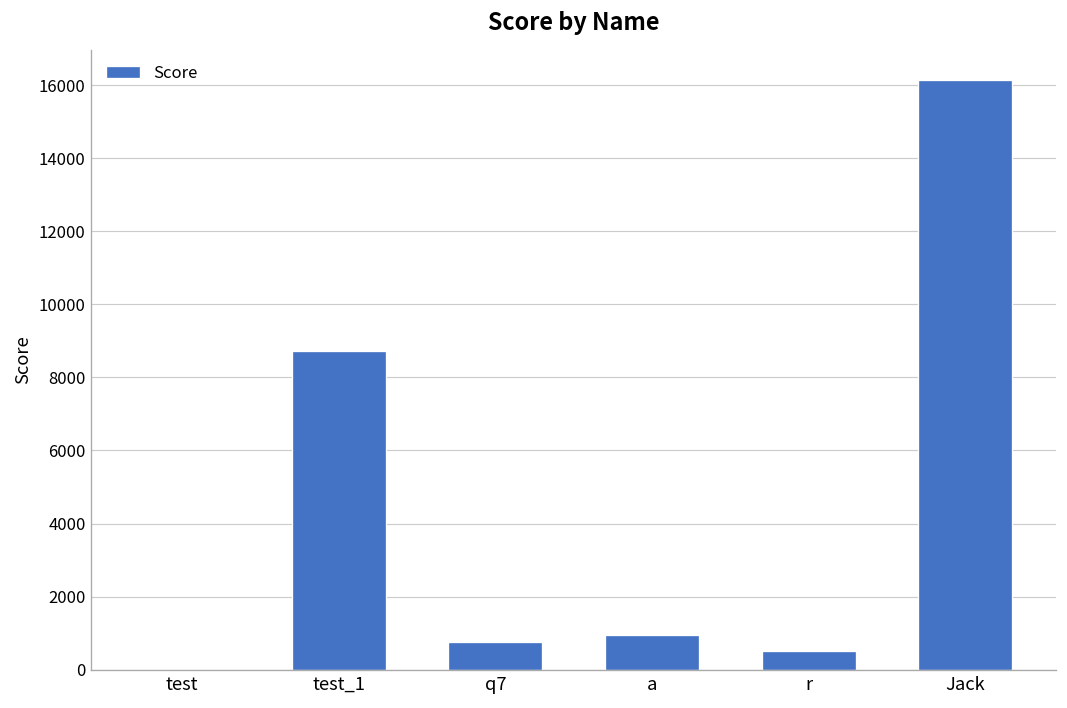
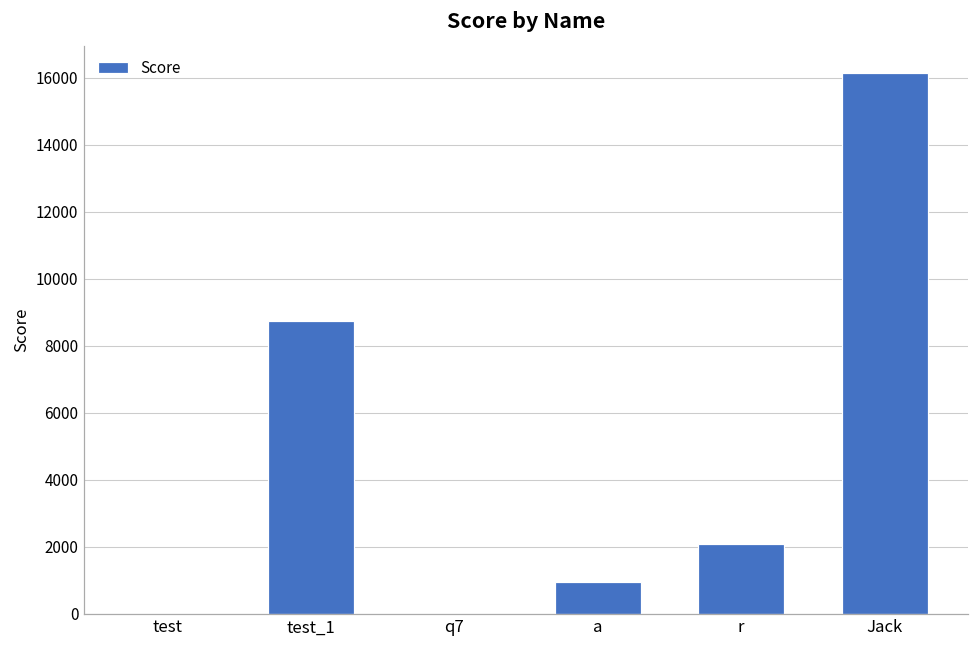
  {
    "test_1": 8700,
-   "q7": 800,
+   "q7": 0,
    "a": 1000,
-   "r": 500,
+   "r": 2100,
    "Jack": 16200
  }
